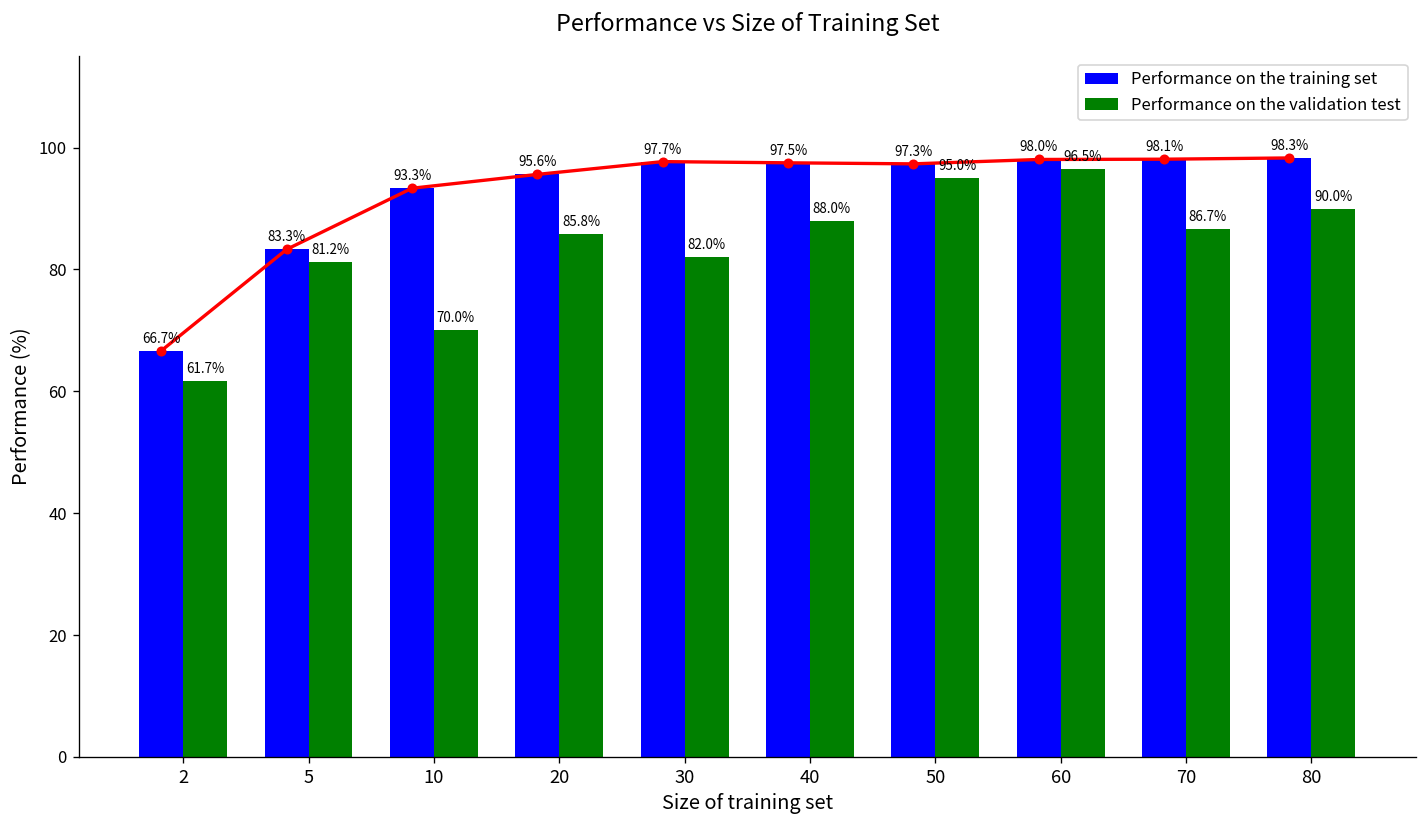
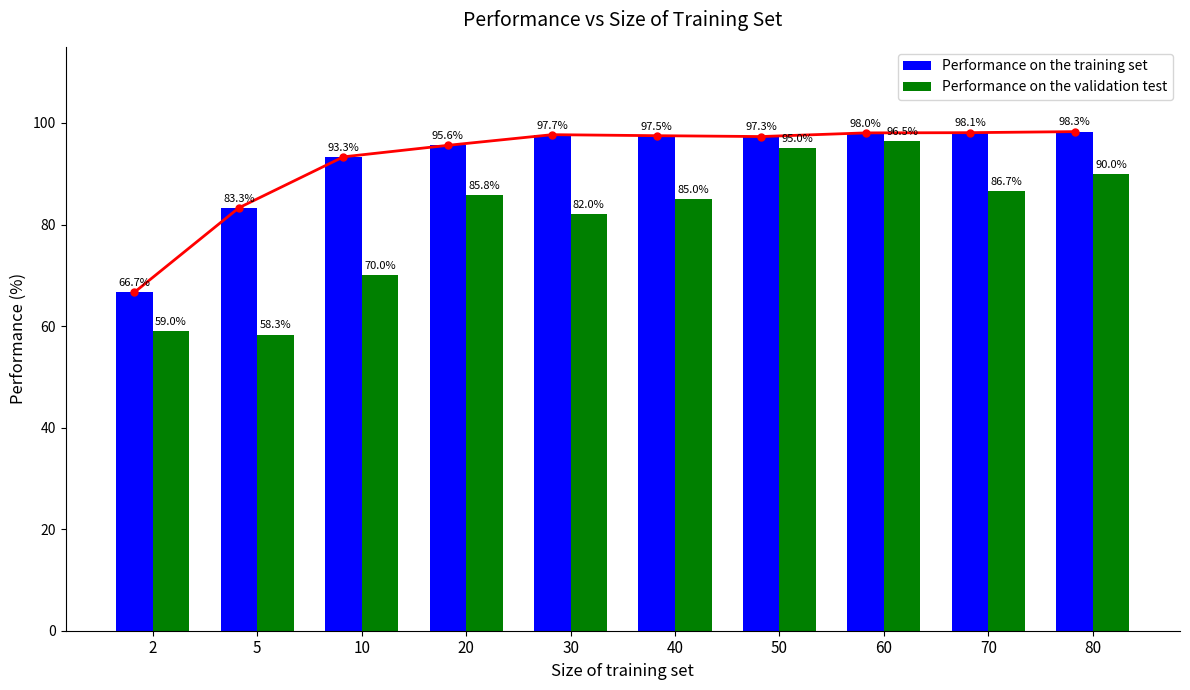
  {
    "Performance on the training set": {
      "2": "66.7%",
      "5": "83.3%",
      "10": "93.3%",
      "20": "95.6%",
      "30": "97.7%",
      "40": "97.5%",
      "50": "97.3%",
      "60": "98.0%",
      "70": "98.1%",
      "80": "98.3%"
    },
    "Performance on the validation test": {
-     "2": "61.7%",
-     "5": "81.2%",
+     "2": "59.0%",
+     "5": "58.3%",
      "10": "70.0%",
      "20": "85.8%",
      "30": "82.0%",
-     "40": "88.0%",
+     "40": "85.0%",
      "50": "95.0%",
      "60": "96.5%",
      "70": "86.7%",
      "80": "90.0%"
    }
  }
